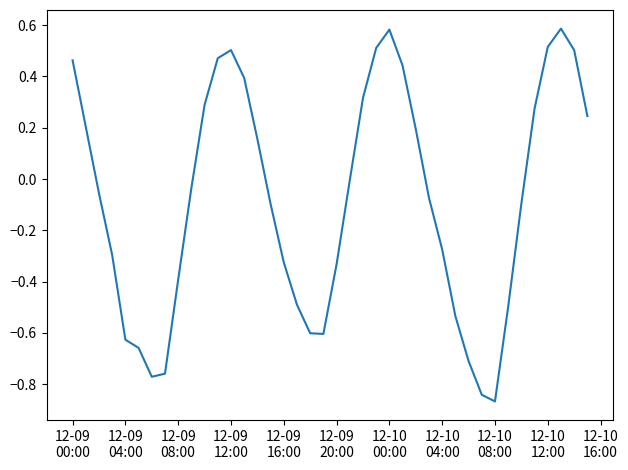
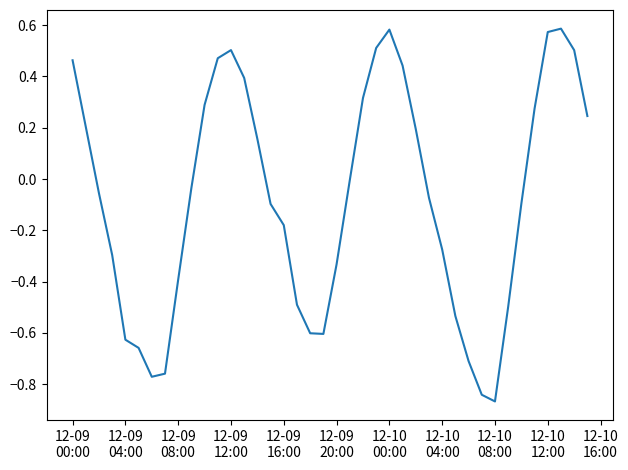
  {
    "12-09 00:00": 0.46,
    "12-09 04:00": -0.63,
    "12-09 08:00": -0.39,
    "12-09 12:00": 0.50,
-   "12-09 16:00": -0.32,
+   "12-09 16:00": -0.18,
    "12-09 20:00": -0.33,
    "12-10 00:00": 0.58,
    "12-10 04:00": -0.27,
    "12-10 08:00": -0.87,
-   "12-10 12:00": 0.52
+   "12-10 12:00": 0.57
  }
